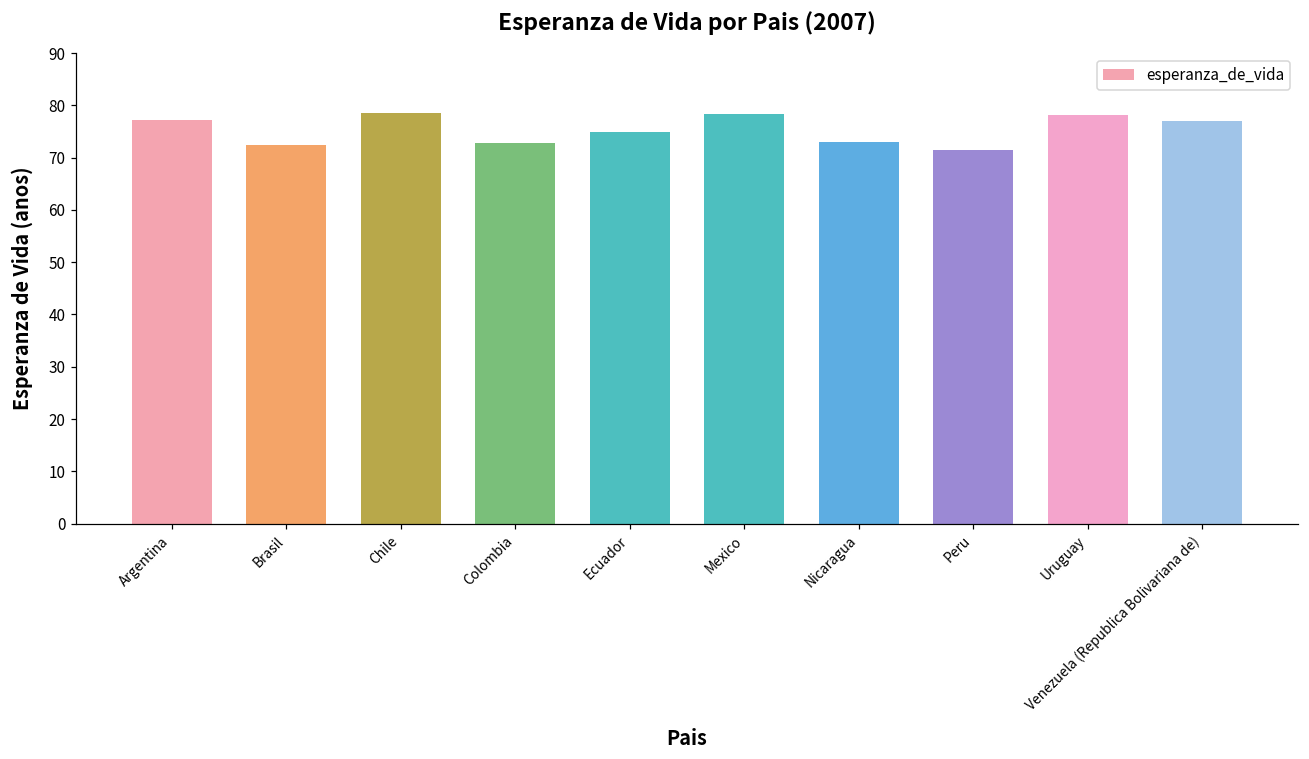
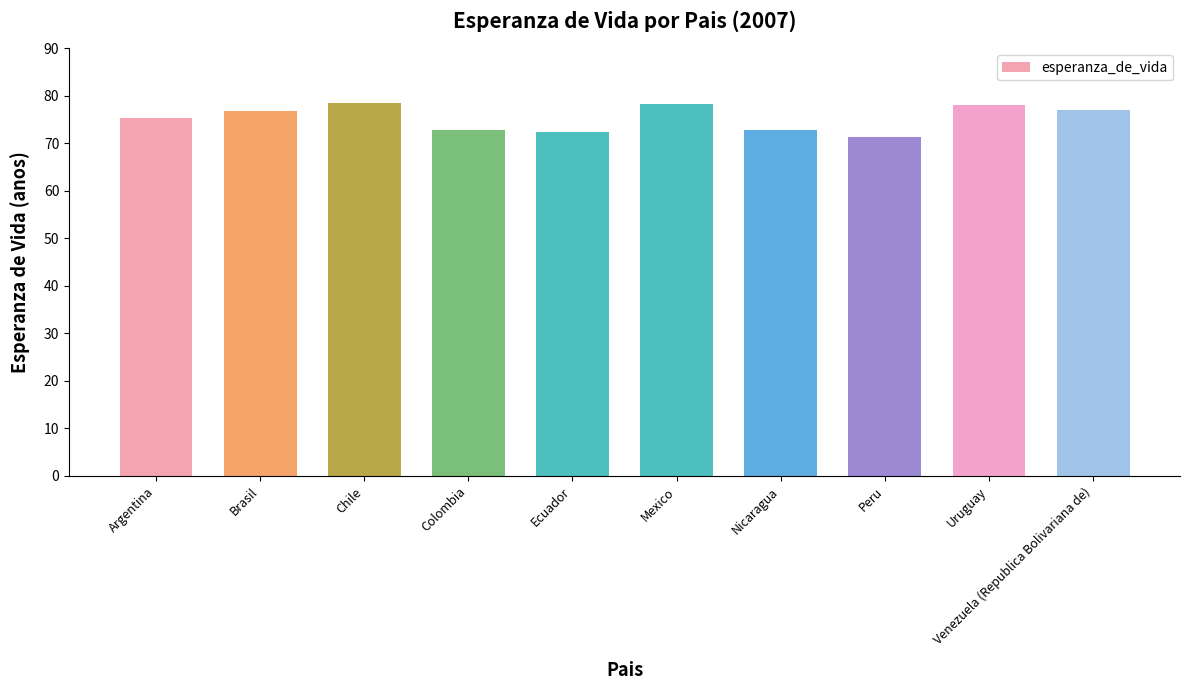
  {
-   "Argentina": 77,
-   "Brasil": 72,
+   "Argentina": 75,
+   "Brasil": 77,
    "Chile": 79,
    "Colombia": 73,
-   "Ecuador": 75,
+   "Ecuador": 72,
    "Mexico": 78,
    "Nicaragua": 73,
    "Peru": 71,
    "Uruguay": 78,
    "Venezuela (Republica Bolivariana de)": 77
  }
